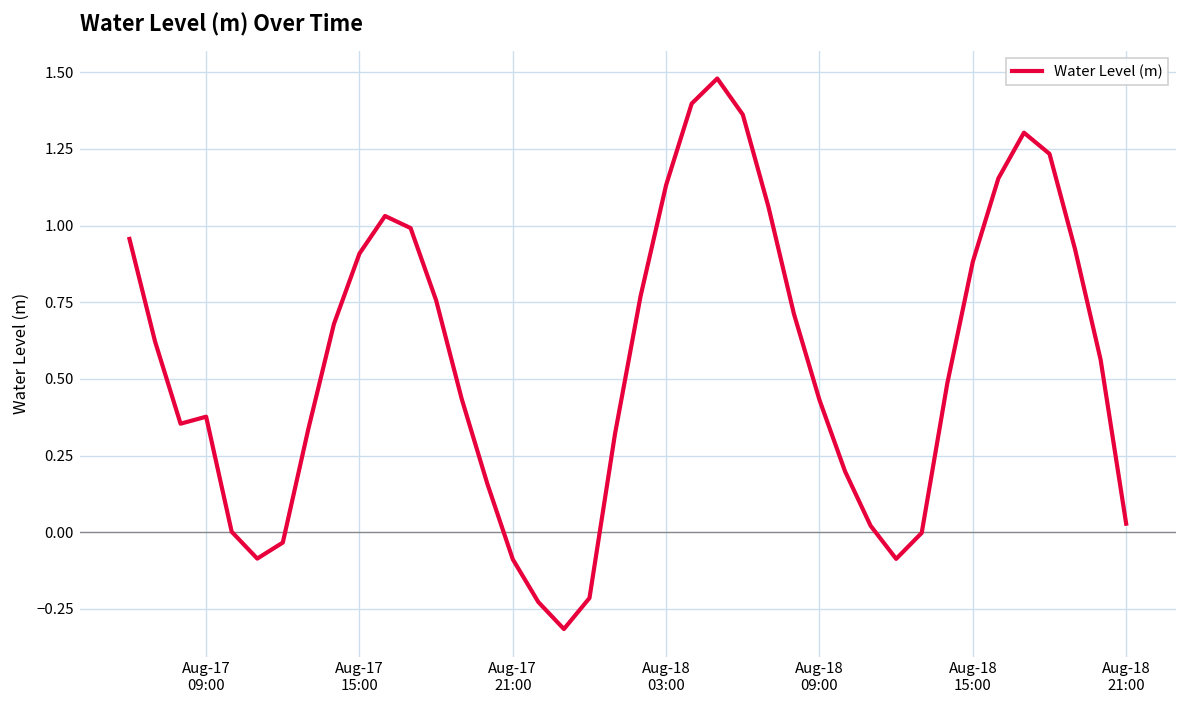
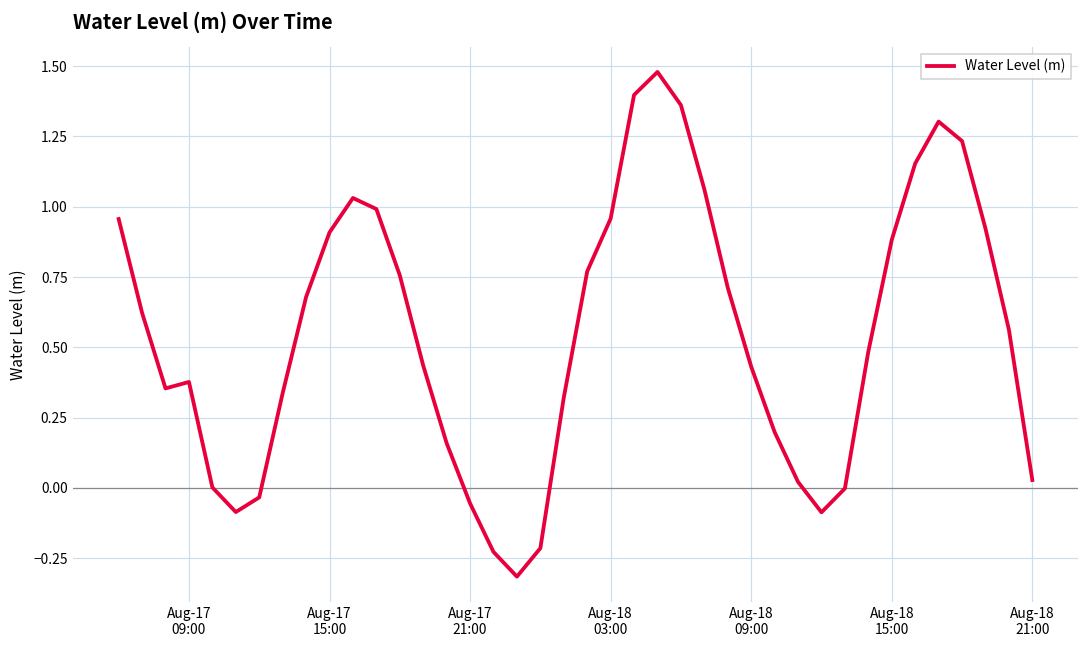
  {
    "Aug-17 09:00": 0.38,
    "Aug-17 15:00": 0.91,
-   "Aug-17 21:00": -0.09,
-   "Aug-18 03:00": 1.13,
+   "Aug-17 21:00": -0.06,
+   "Aug-18 03:00": 0.96,
    "Aug-18 09:00": 0.43,
    "Aug-18 15:00": 0.88,
    "Aug-18 21:00": 0.03
  }
